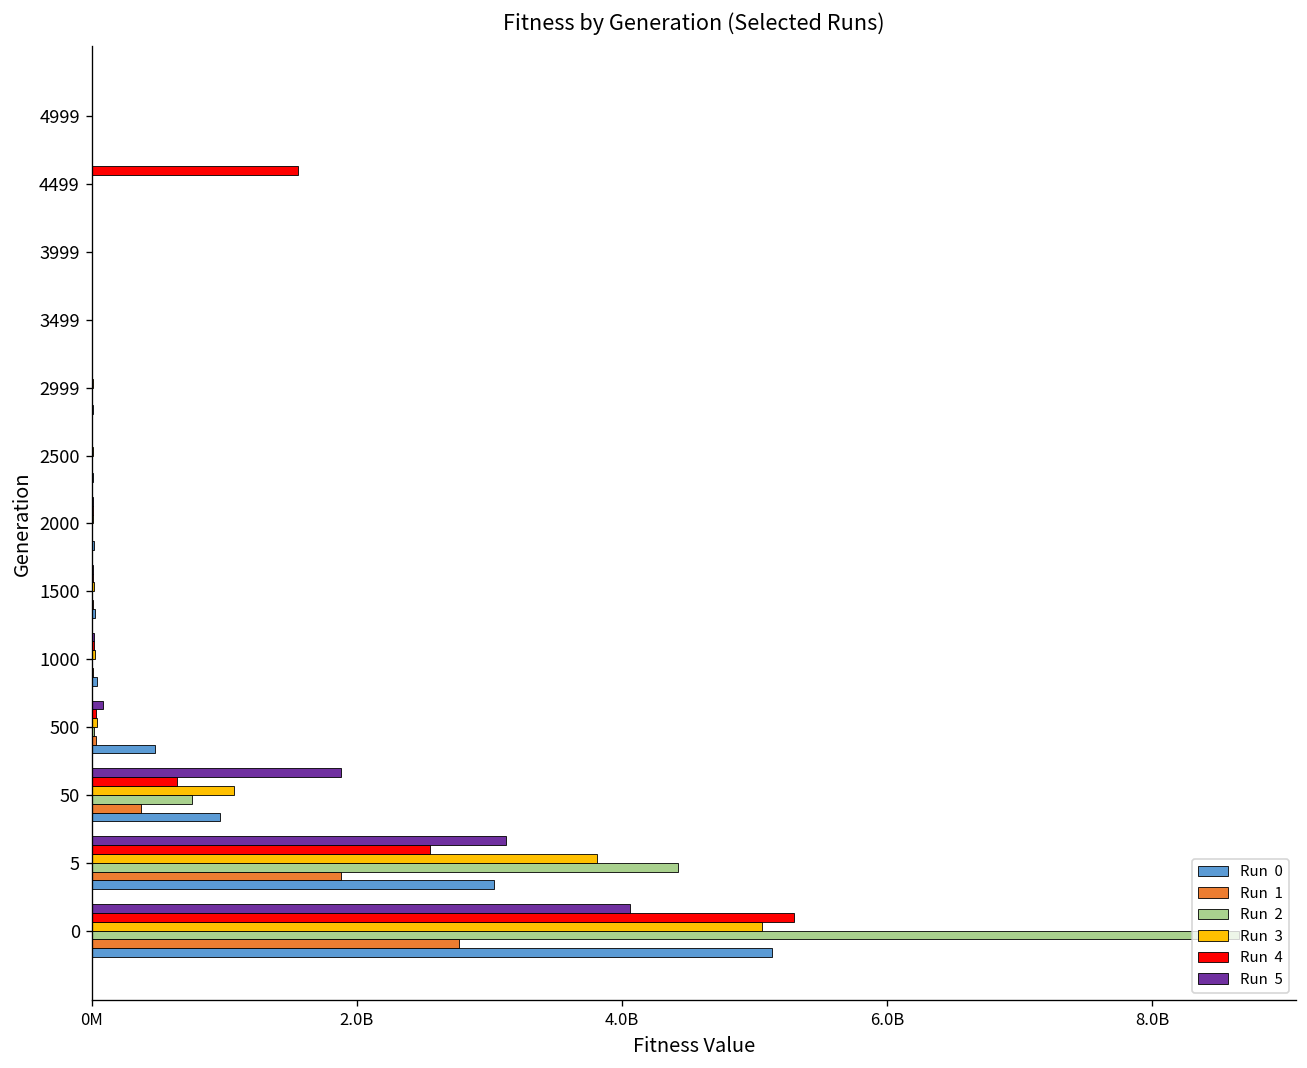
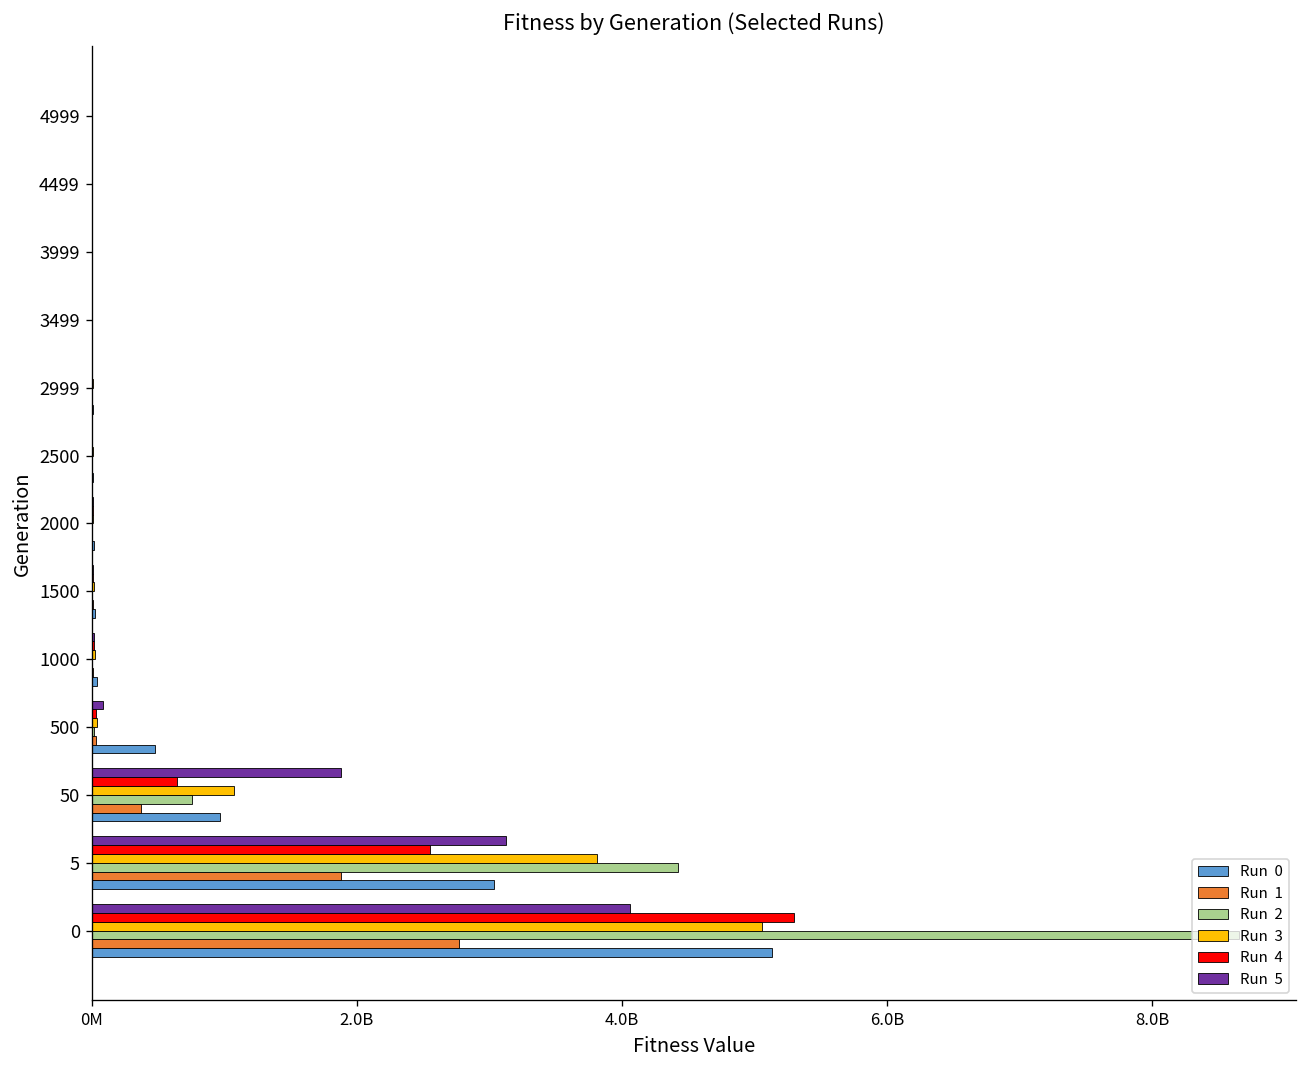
  {
    "Run 0": {
      "1500": 20000000,
      "1000": 40000000,
      "500": 480000000,
      "50": 970000000,
      "5": 3040000000,
      "0": 5140000000
    },
    "Run 1": {
      "500": 30000000,
      "50": 370000000,
      "5": 1880000000,
      "0": 2770000000
    },
    "Run 2": {
      "50": 760000000,
      "5": 4420000000
    },
    "Run 3": {
      "1000": 20000000,
      "500": 40000000,
      "50": 1070000000,
      "5": 3810000000,
      "0": 5060000000
    },
    "Run 4": {
-     "4499": 1560000000,
+     "4499": 0,
      "500": 30000000,
      "50": 640000000,
      "5": 2550000000,
      "0": 5300000000
    },
    "Run 5": {
      "500": 80000000,
      "50": 1890000000,
      "5": 3120000000,
      "0": 4060000000
    }
  }
